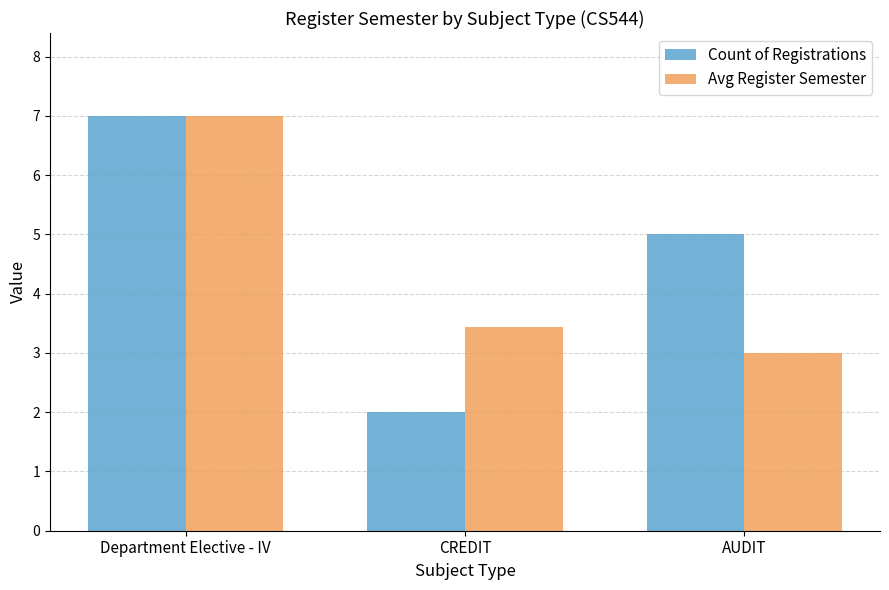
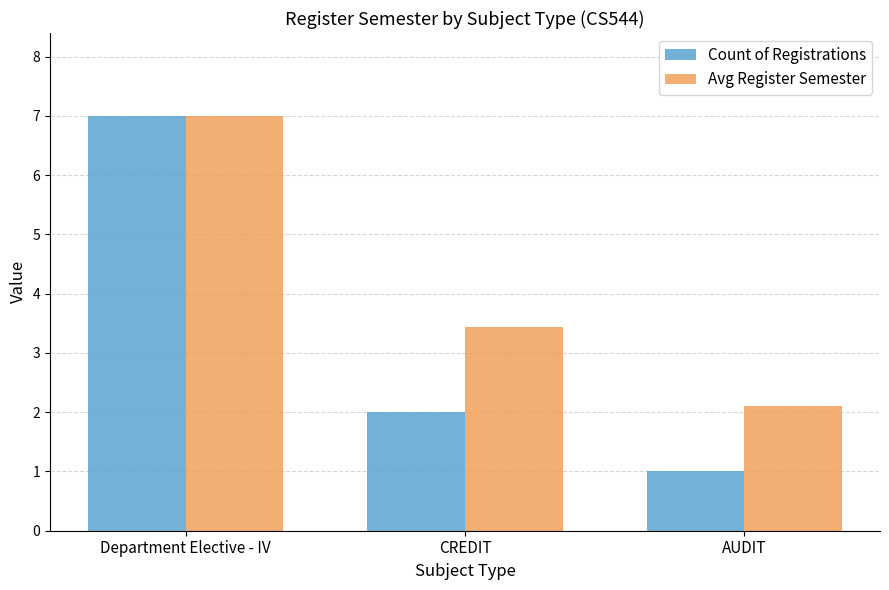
  {
    "Count of Registrations": {
      "Department Elective - IV": 7,
      "CREDIT": 2,
-     "AUDIT": 5
+     "AUDIT": 1
    },
    "Avg Register Semester": {
      "Department Elective - IV": 7.0,
      "CREDIT": 3.4,
-     "AUDIT": 3.0
+     "AUDIT": 2.1
    }
  }
